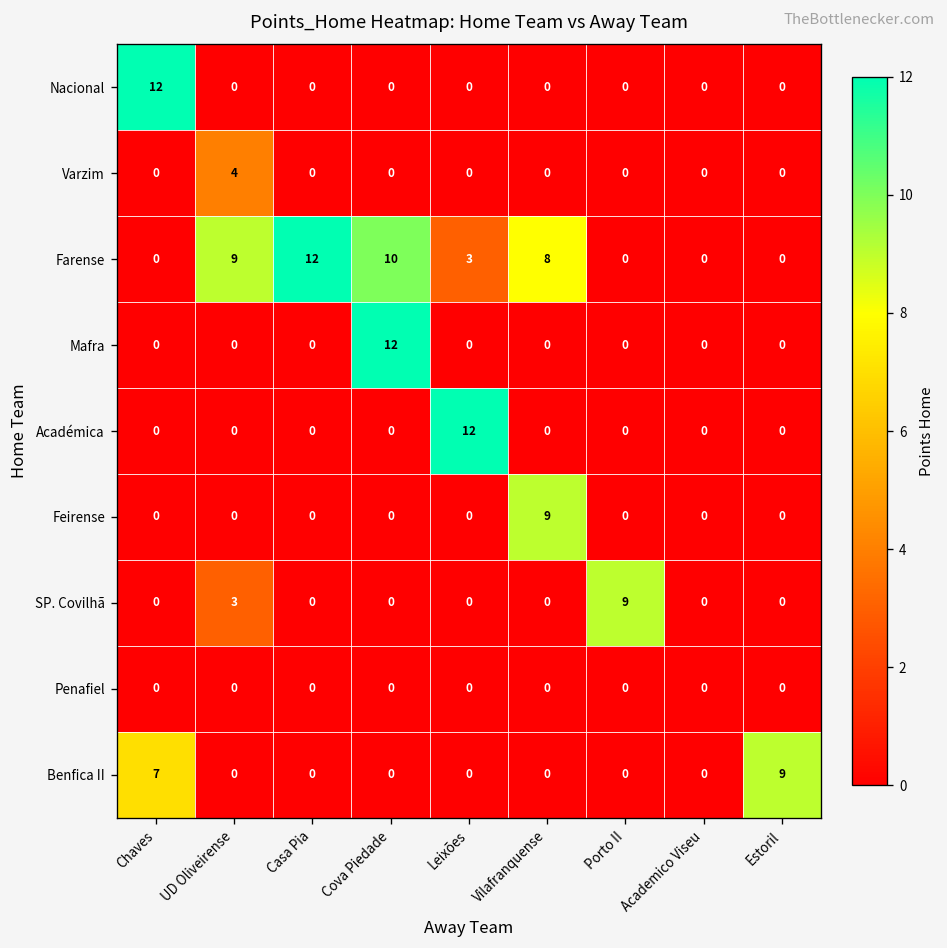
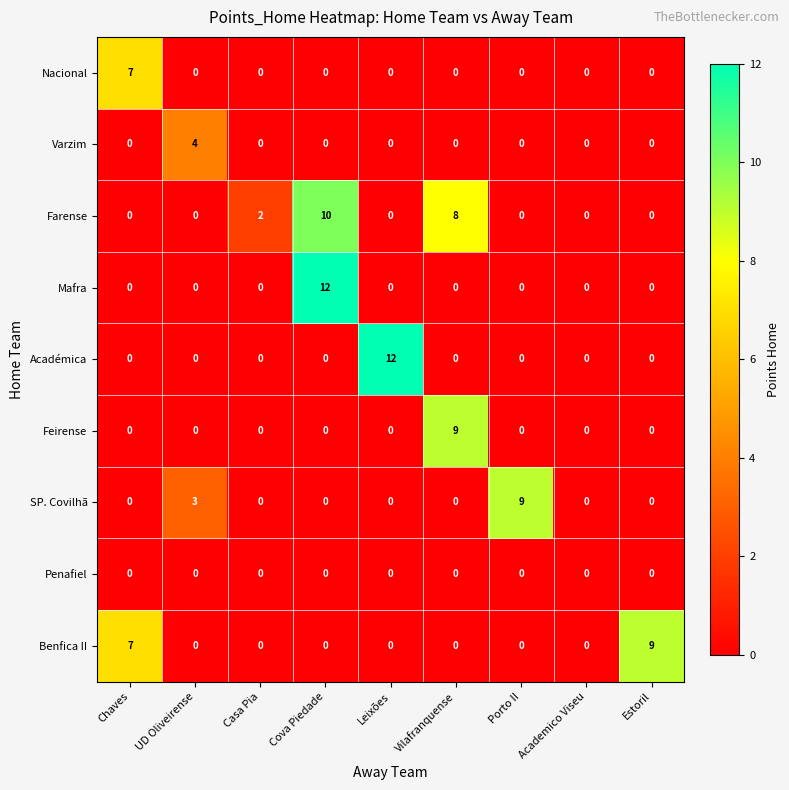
  {
    "Nacional": {
-     "Chaves": 12,
+     "Chaves": 7,
      "UD Oliveirense": 0,
      "Casa Pia": 0,
      "Cova Piedade": 0,
      "Leixões": 0,
      "Vilafranquense": 0,
      "Porto II": 0,
      "Academico Viseu": 0,
      "Estoril": 0
    },
    "Varzim": {
      "Chaves": 0,
      "UD Oliveirense": 4,
      "Casa Pia": 0,
      "Cova Piedade": 0,
      "Leixões": 0,
      "Vilafranquense": 0,
      "Porto II": 0,
      "Academico Viseu": 0,
      "Estoril": 0
    },
    "Farense": {
      "Chaves": 0,
-     "UD Oliveirense": 9,
-     "Casa Pia": 12,
+     "UD Oliveirense": 0,
+     "Casa Pia": 2,
      "Cova Piedade": 10,
-     "Leixões": 3,
+     "Leixões": 0,
      "Vilafranquense": 8,
      "Porto II": 0,
      "Academico Viseu": 0,
      "Estoril": 0
    },
    "Mafra": {
      "Chaves": 0,
      "UD Oliveirense": 0,
      "Casa Pia": 0,
      "Cova Piedade": 12,
      "Leixões": 0,
      "Vilafranquense": 0,
      "Porto II": 0,
      "Academico Viseu": 0,
      "Estoril": 0
    },
    "Académica": {
      "Chaves": 0,
      "UD Oliveirense": 0,
      "Casa Pia": 0,
      "Cova Piedade": 0,
      "Leixões": 12,
      "Vilafranquense": 0,
      "Porto II": 0,
      "Academico Viseu": 0,
      "Estoril": 0
    },
    "Feirense": {
      "Chaves": 0,
      "UD Oliveirense": 0,
      "Casa Pia": 0,
      "Cova Piedade": 0,
      "Leixões": 0,
      "Vilafranquense": 9,
      "Porto II": 0,
      "Academico Viseu": 0,
      "Estoril": 0
    },
    "SP. Covilhã": {
      "Chaves": 0,
      "UD Oliveirense": 3,
      "Casa Pia": 0,
      "Cova Piedade": 0,
      "Leixões": 0,
      "Vilafranquense": 0,
      "Porto II": 9,
      "Academico Viseu": 0,
      "Estoril": 0
    },
    "Penafiel": {
      "Chaves": 0,
      "UD Oliveirense": 0,
      "Casa Pia": 0,
      "Cova Piedade": 0,
      "Leixões": 0,
      "Vilafranquense": 0,
      "Porto II": 0,
      "Academico Viseu": 0,
      "Estoril": 0
    },
    "Benfica II": {
      "Chaves": 7,
      "UD Oliveirense": 0,
      "Casa Pia": 0,
      "Cova Piedade": 0,
      "Leixões": 0,
      "Vilafranquense": 0,
      "Porto II": 0,
      "Academico Viseu": 0,
      "Estoril": 9
    }
  }
